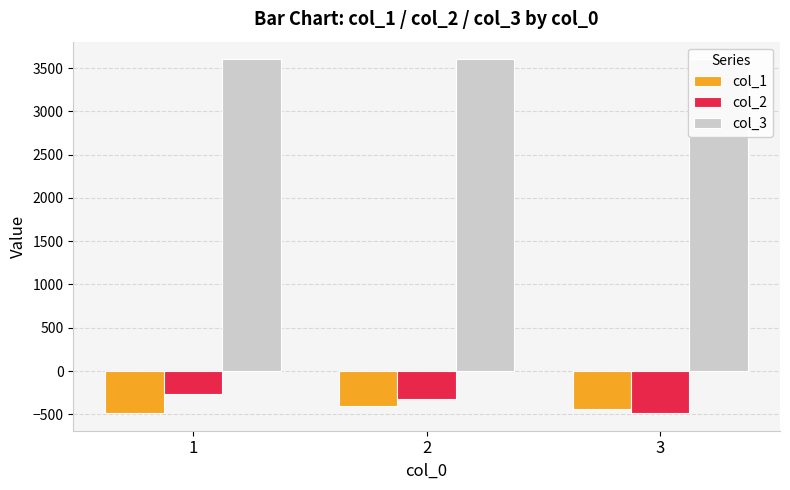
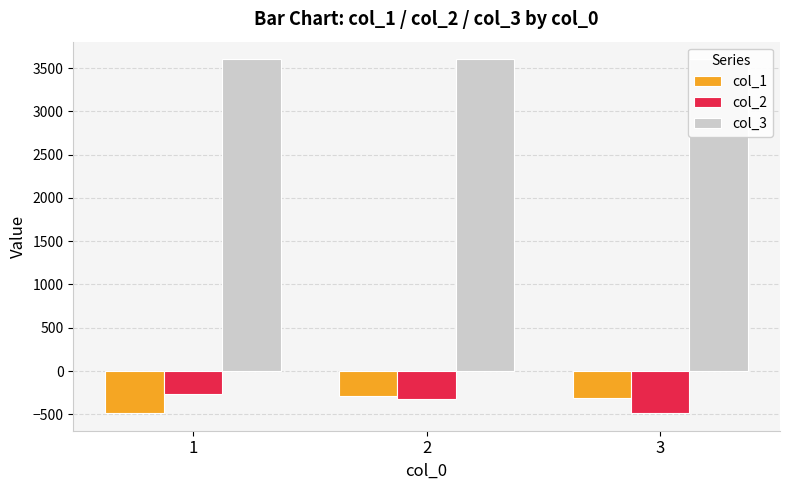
  {
    "col_1": {
      "1": -500,
-     "2": -400,
-     "3": -400
+     "2": -300,
+     "3": -300
    },
    "col_2": {
      "1": -300,
      "2": -300,
      "3": -500
    },
    "col_3": {
      "1": 3600,
      "2": 3600
    }
  }
